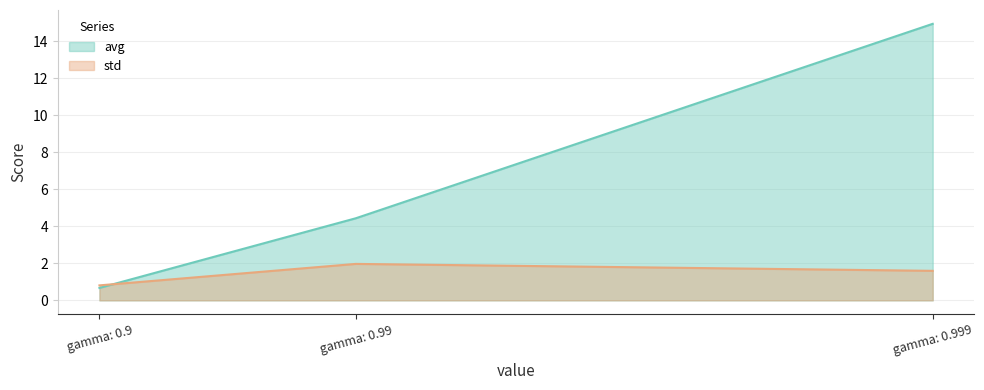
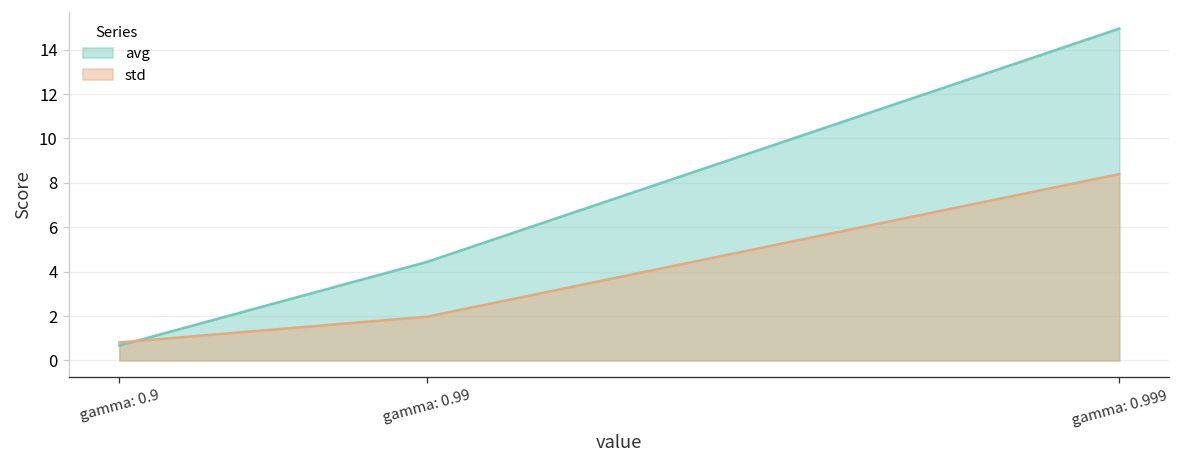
  {
    "avg": {
      "gamma: 0.99": 4.4,
      "gamma: 0.999": 14.9
    },
    "std": {
      "gamma: 0.99": 2.0,
-     "gamma: 0.999": 1.6
+     "gamma: 0.999": 8.4
    }
  }
